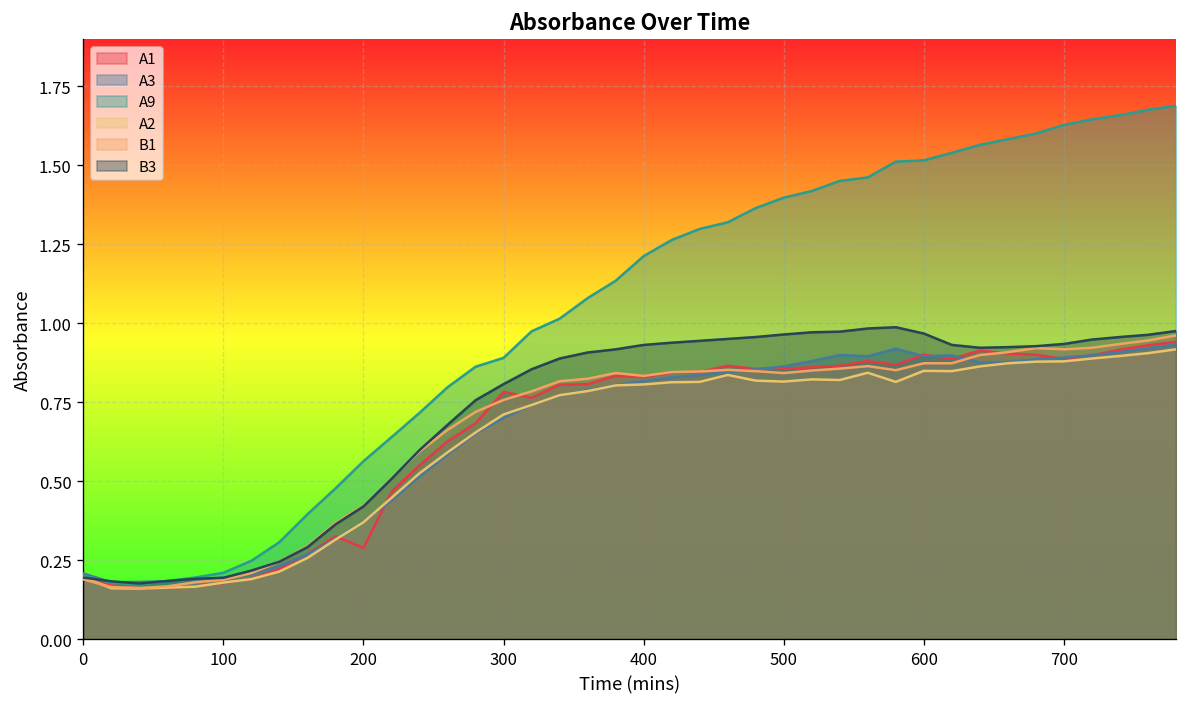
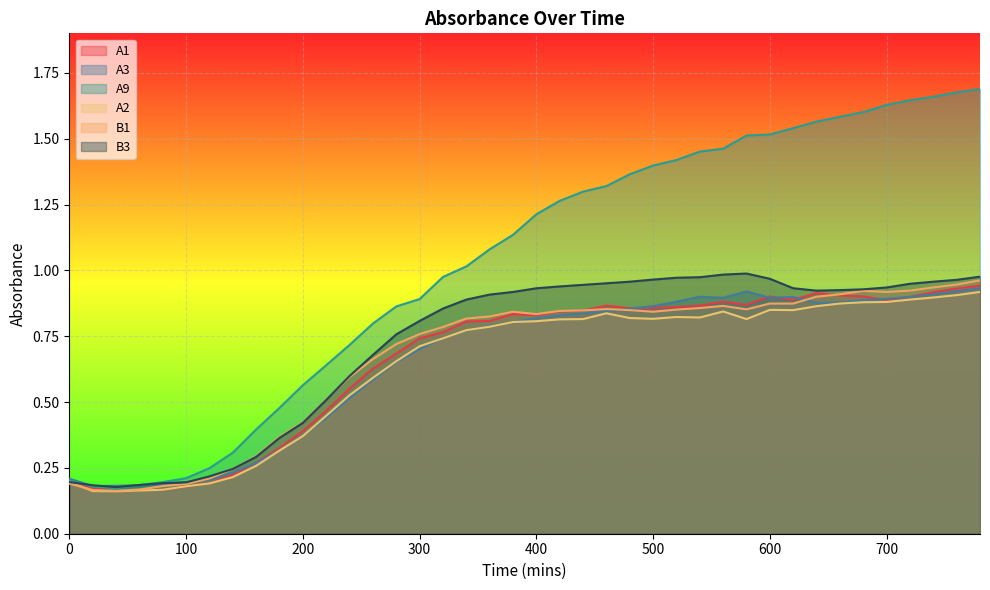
  {
    "A1": {
-     "200": 0.29,
-     "300": 0.78
+     "200": 0.39,
+     "300": 0.74
    }
  }
